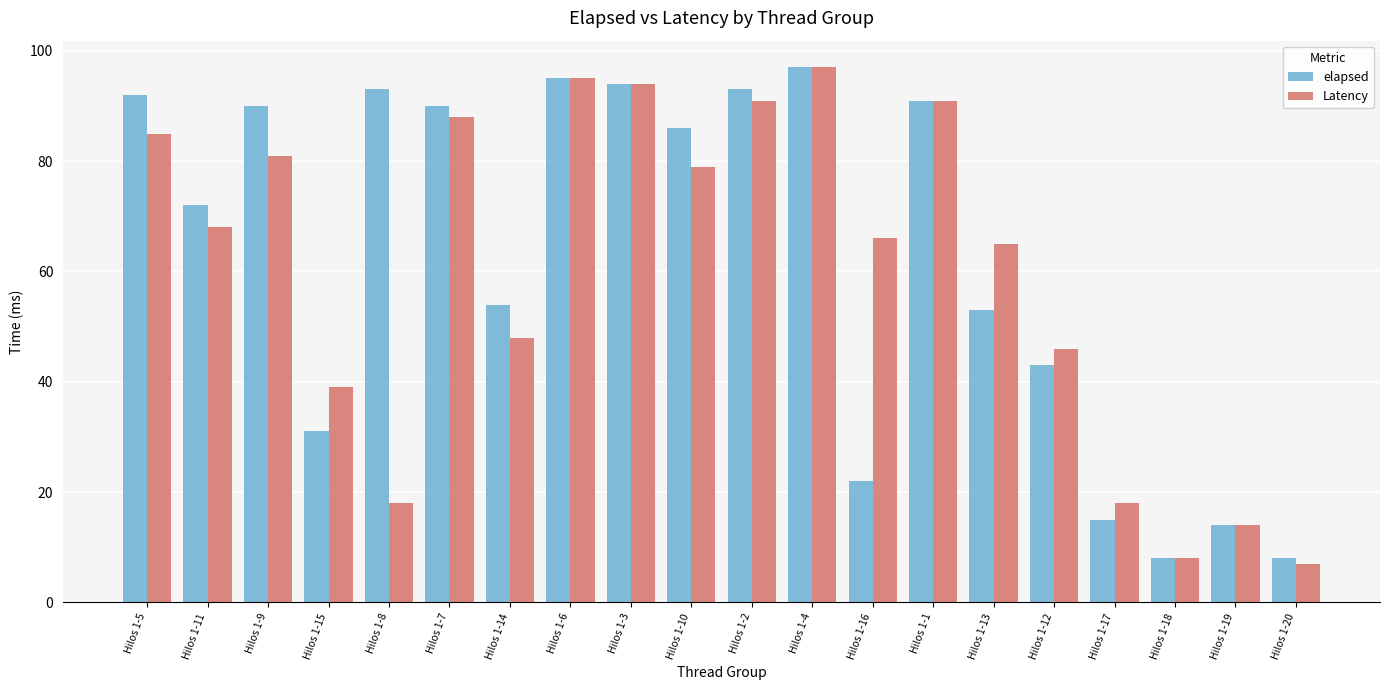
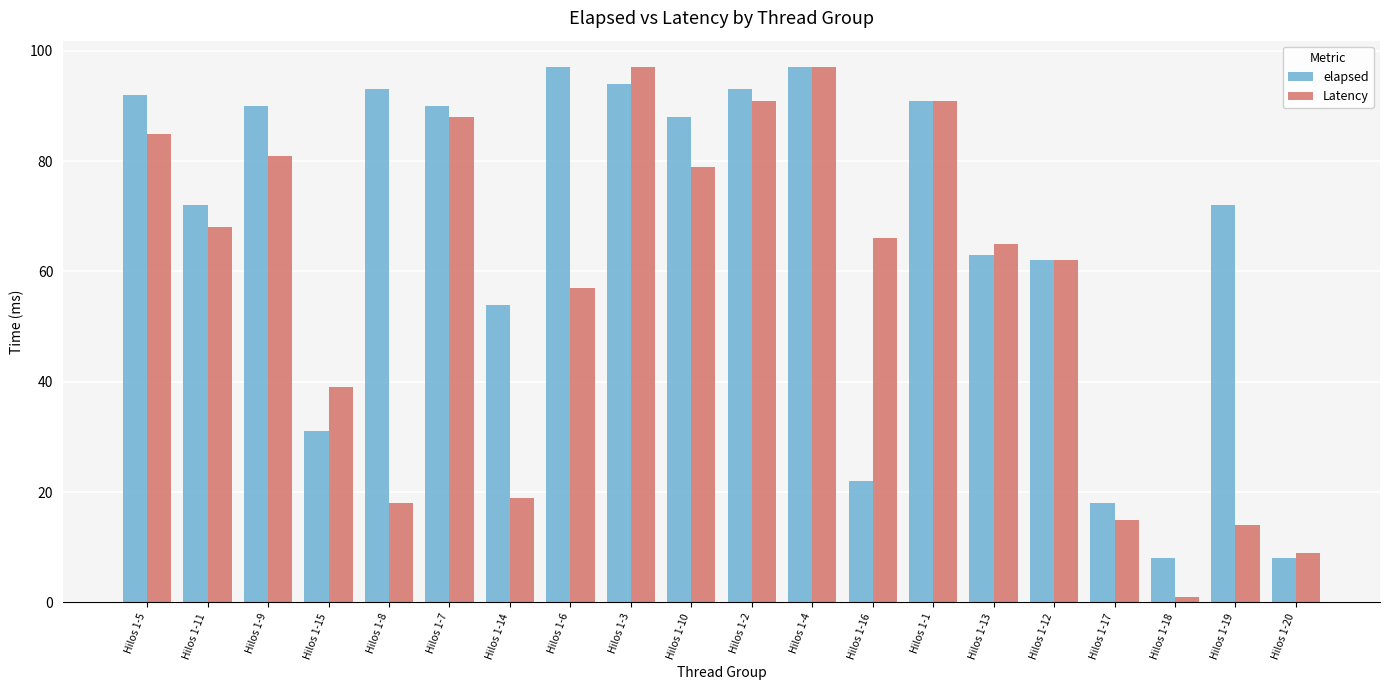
  {
    "elapsed": {
      "Hilos 1-5": 92,
      "Hilos 1-11": 72,
      "Hilos 1-9": 90,
      "Hilos 1-15": 31,
      "Hilos 1-8": 93,
      "Hilos 1-7": 90,
      "Hilos 1-14": 54,
-     "Hilos 1-6": 95,
+     "Hilos 1-6": 97,
      "Hilos 1-3": 94,
-     "Hilos 1-10": 86,
+     "Hilos 1-10": 88,
      "Hilos 1-2": 93,
      "Hilos 1-4": 97,
      "Hilos 1-16": 22,
      "Hilos 1-1": 91,
-     "Hilos 1-13": 53,
-     "Hilos 1-12": 43,
-     "Hilos 1-17": 15,
+     "Hilos 1-13": 63,
+     "Hilos 1-12": 62,
+     "Hilos 1-17": 18,
      "Hilos 1-18": 8,
-     "Hilos 1-19": 14,
+     "Hilos 1-19": 72,
      "Hilos 1-20": 8
    },
    "Latency": {
      "Hilos 1-5": 85,
      "Hilos 1-11": 68,
      "Hilos 1-9": 81,
      "Hilos 1-15": 39,
      "Hilos 1-8": 18,
      "Hilos 1-7": 88,
-     "Hilos 1-14": 48,
-     "Hilos 1-6": 95,
-     "Hilos 1-3": 94,
+     "Hilos 1-14": 19,
+     "Hilos 1-6": 57,
+     "Hilos 1-3": 97,
      "Hilos 1-10": 79,
      "Hilos 1-2": 91,
      "Hilos 1-4": 97,
      "Hilos 1-16": 66,
      "Hilos 1-1": 91,
      "Hilos 1-13": 65,
-     "Hilos 1-12": 46,
-     "Hilos 1-17": 18,
-     "Hilos 1-18": 8,
+     "Hilos 1-12": 62,
+     "Hilos 1-17": 15,
+     "Hilos 1-18": 1,
      "Hilos 1-19": 14,
-     "Hilos 1-20": 7
+     "Hilos 1-20": 9
    }
  }
